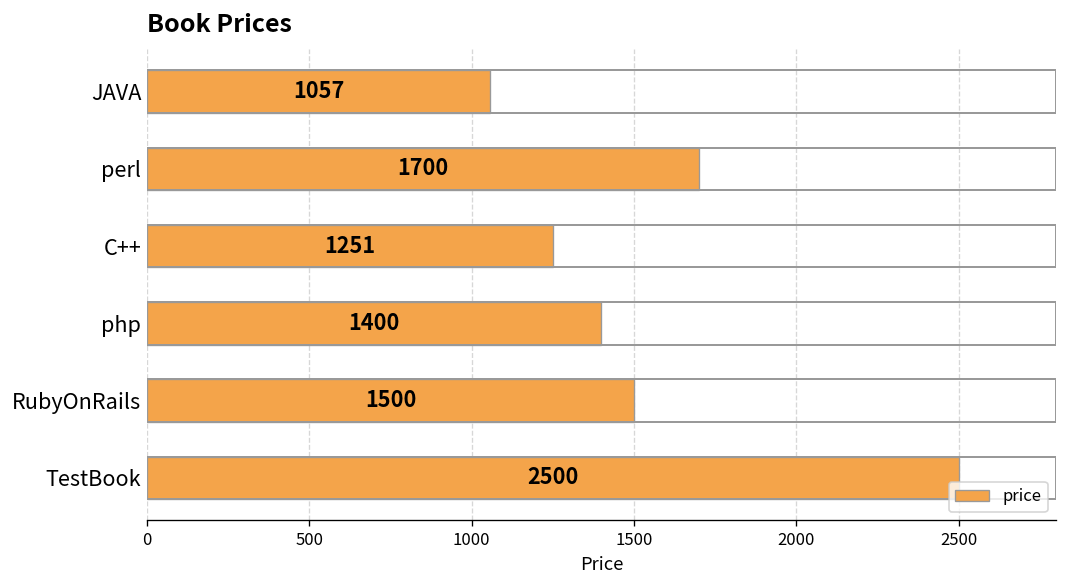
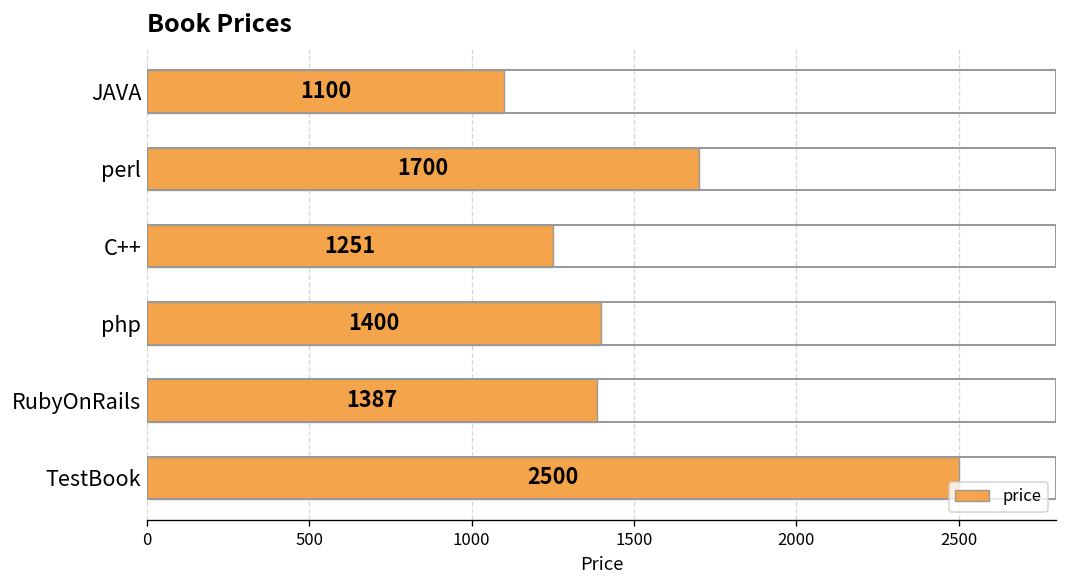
  {
-   "JAVA": 1057,
+   "JAVA": 1100,
    "perl": 1700,
    "C++": 1251,
    "php": 1400,
-   "RubyOnRails": 1500,
+   "RubyOnRails": 1387,
    "TestBook": 2500
  }
